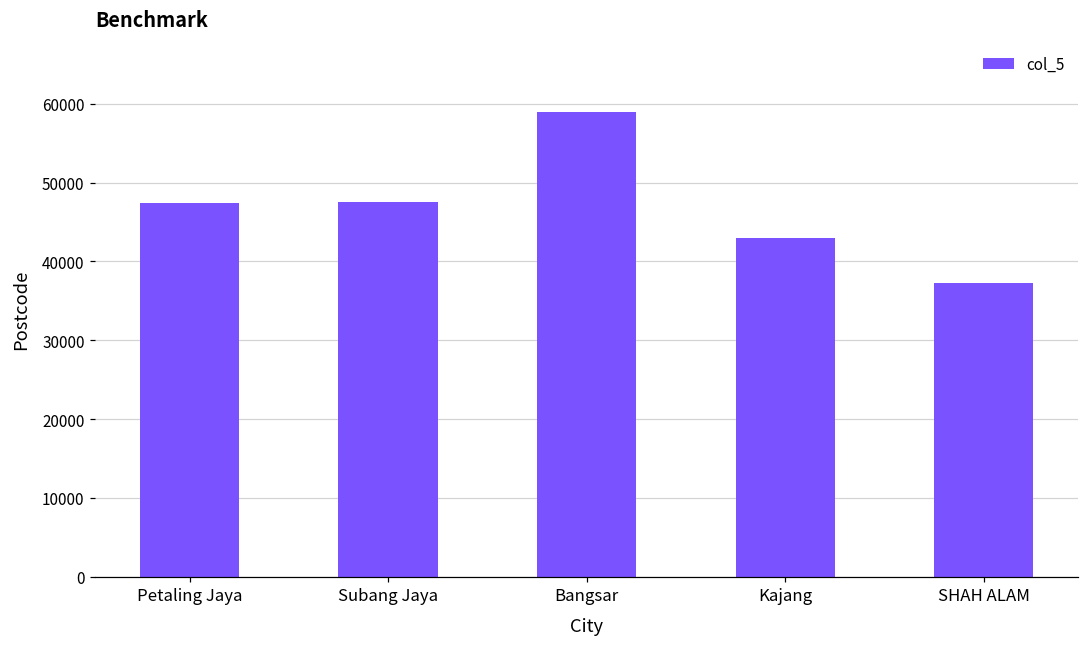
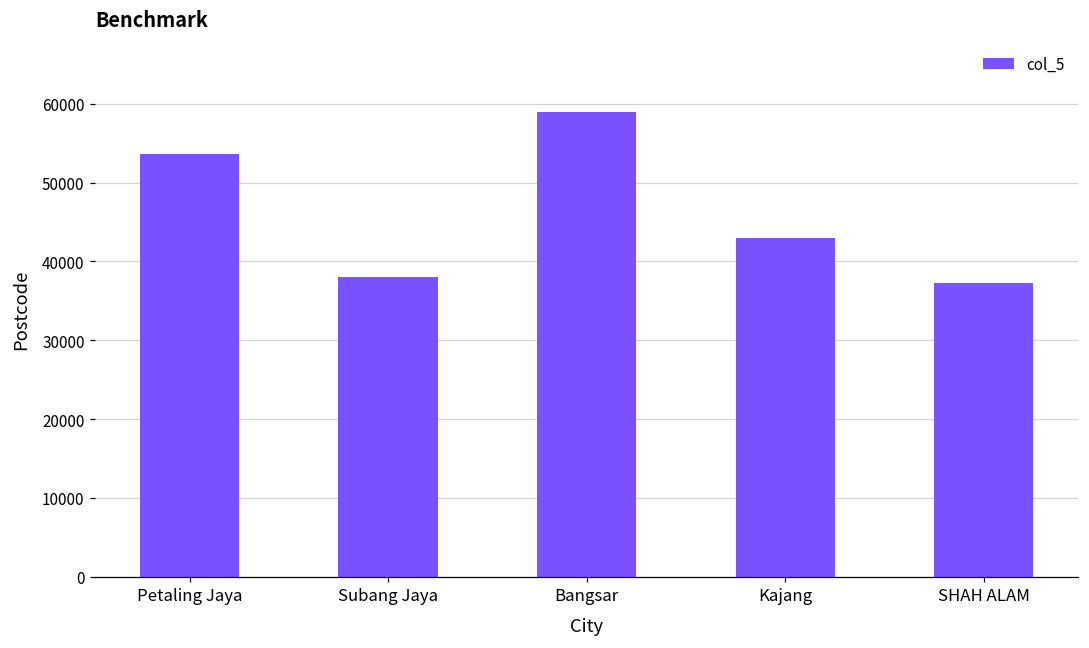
  {
-   "Petaling Jaya": 47000,
-   "Subang Jaya": 48000,
+   "Petaling Jaya": 54000,
+   "Subang Jaya": 38000,
    "Bangsar": 59000,
    "Kajang": 43000,
    "SHAH ALAM": 37000
  }
